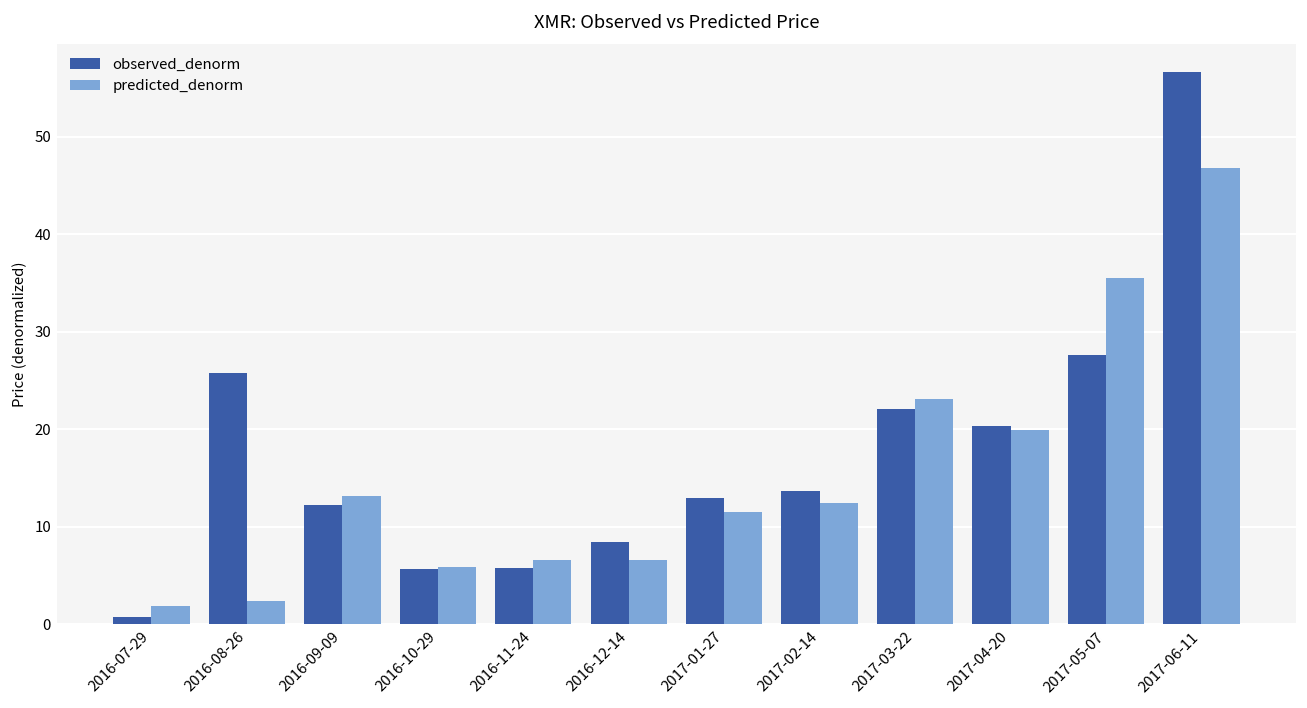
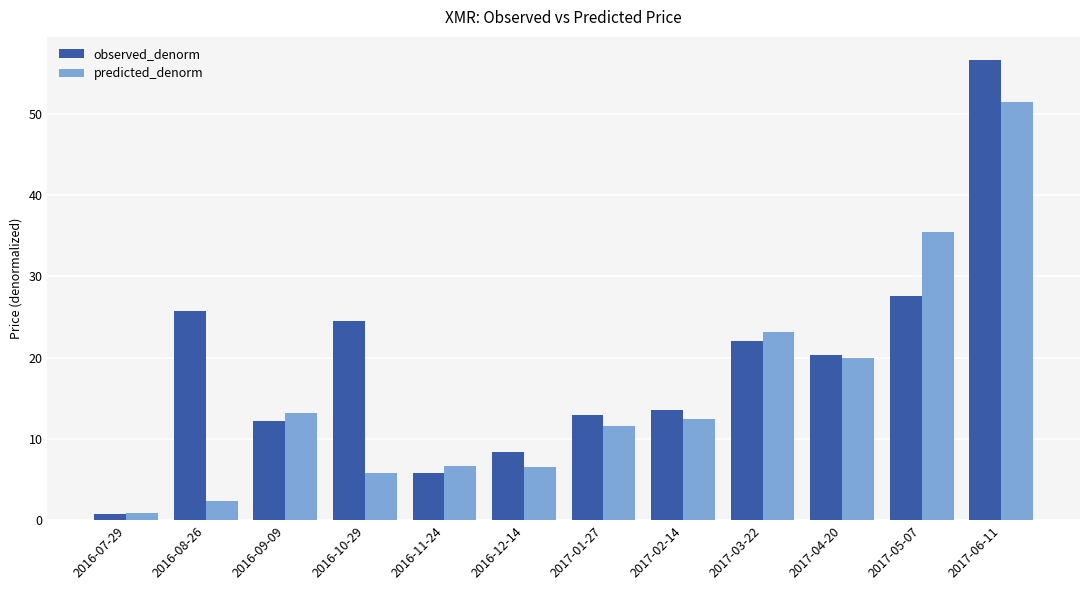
  {
    "observed_denorm": {
      "2016-07-29": 1,
      "2016-08-26": 26,
      "2016-09-09": 12,
-     "2016-10-29": 6,
+     "2016-10-29": 25,
      "2016-11-24": 6,
      "2016-12-14": 8,
      "2017-01-27": 13,
      "2017-02-14": 14,
      "2017-03-22": 22,
      "2017-04-20": 20,
      "2017-05-07": 28,
      "2017-06-11": 57
    },
    "predicted_denorm": {
-     "2016-07-29": 2,
+     "2016-07-29": 1,
      "2016-08-26": 2,
      "2016-09-09": 13,
      "2016-10-29": 6,
      "2016-11-24": 7,
      "2016-12-14": 7,
      "2017-01-27": 12,
      "2017-02-14": 12,
      "2017-03-22": 23,
      "2017-04-20": 20,
      "2017-05-07": 35,
-     "2017-06-11": 47
+     "2017-06-11": 51
    }
  }
